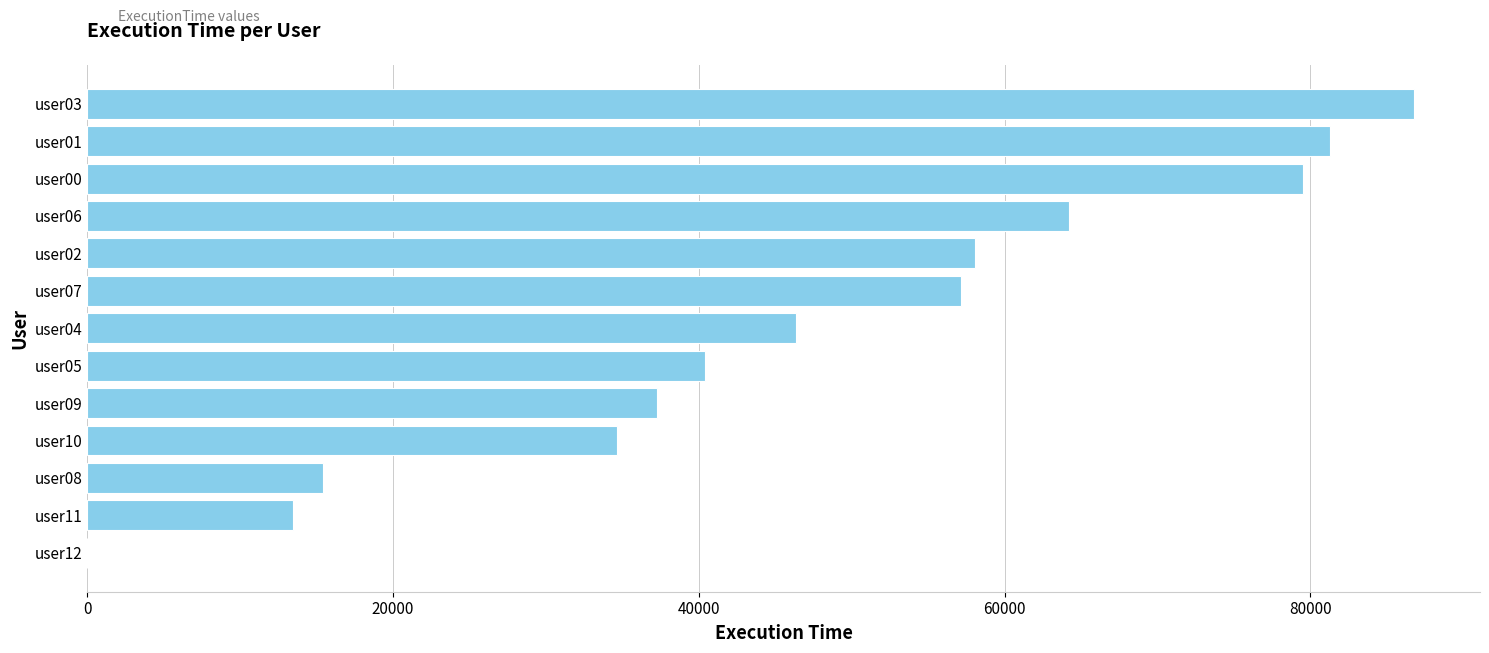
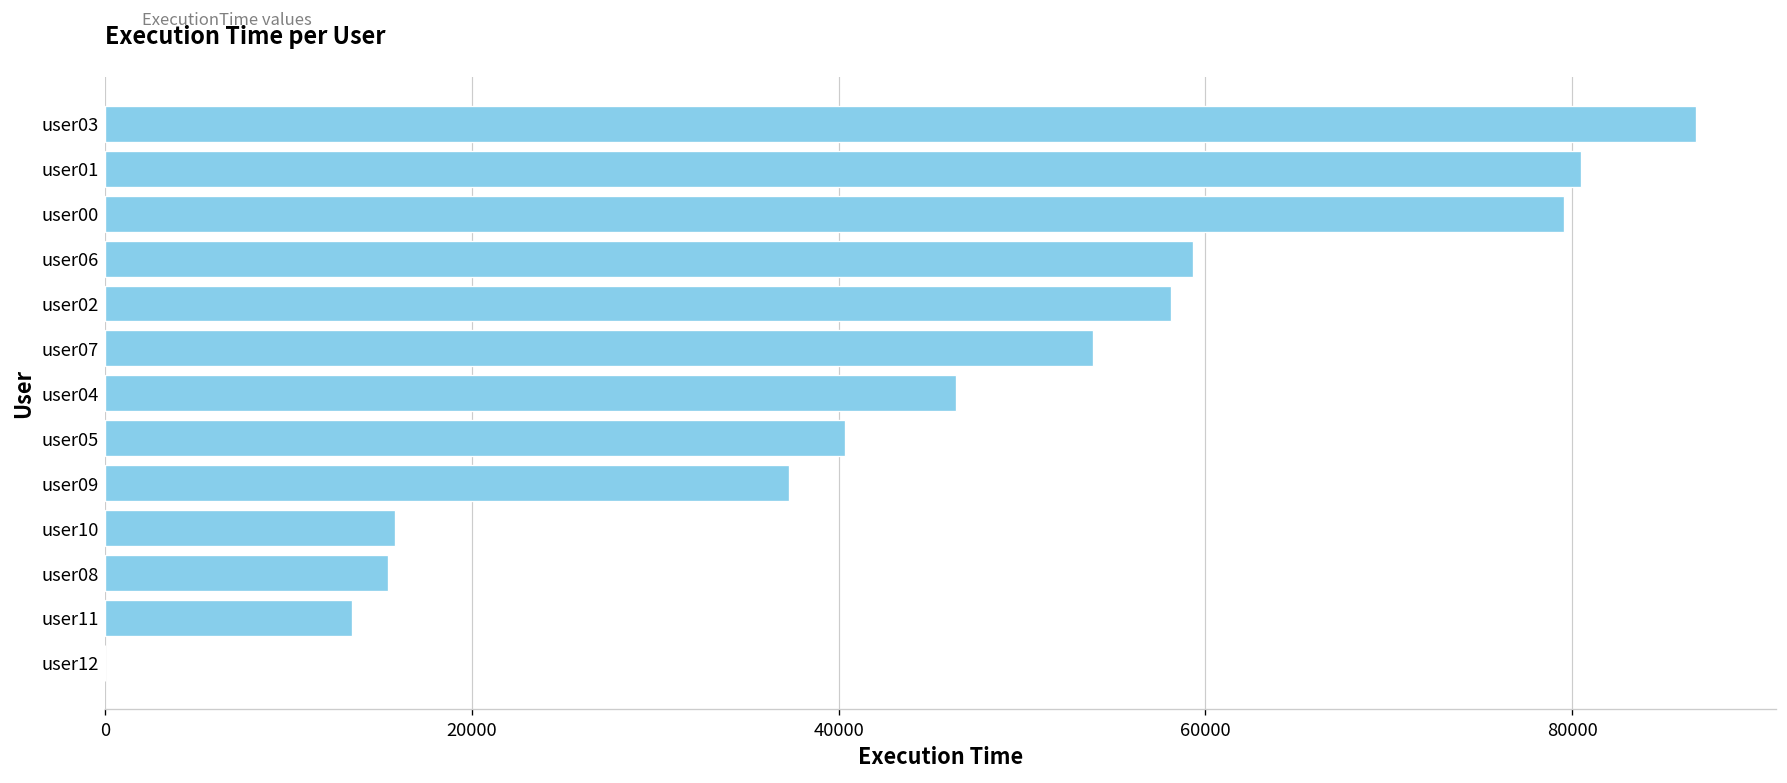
  {
    "user03": 86800,
-   "user01": 81300,
+   "user01": 80500,
    "user00": 79600,
-   "user06": 64200,
+   "user06": 59300,
    "user02": 58100,
-   "user07": 57100,
+   "user07": 53900,
    "user04": 46400,
    "user05": 40400,
    "user09": 37300,
-   "user10": 34700,
+   "user10": 15800,
    "user08": 15400,
    "user11": 13500,
    "user12": 0
  }
